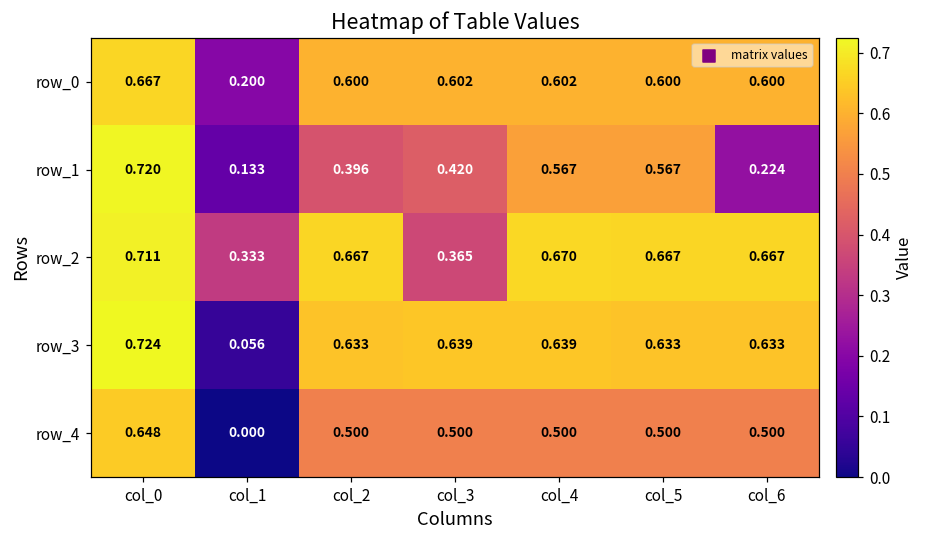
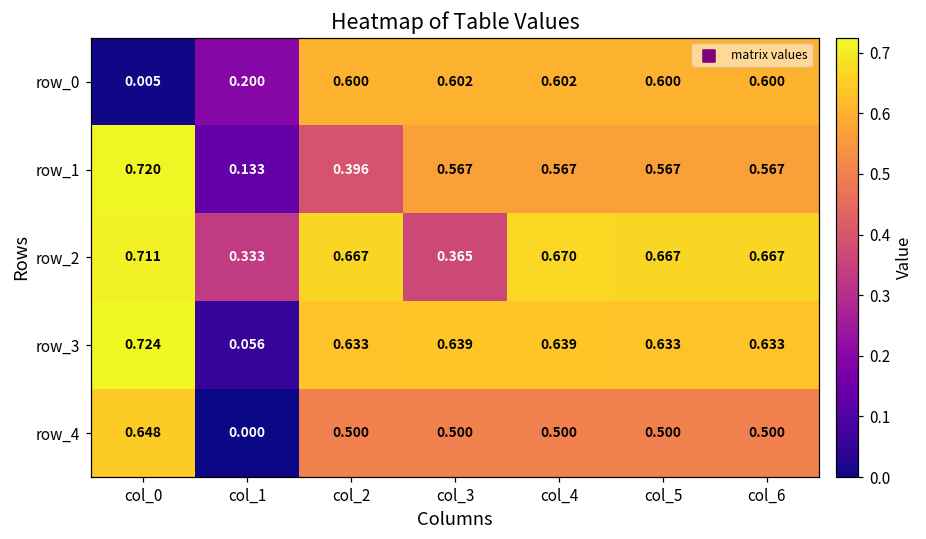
  {
    "row_0": {
-     "col_0": 0.667,
+     "col_0": 0.005,
      "col_1": 0.200,
      "col_2": 0.600,
      "col_3": 0.602,
      "col_4": 0.602,
      "col_5": 0.600,
      "col_6": 0.600
    },
    "row_1": {
      "col_0": 0.720,
      "col_1": 0.133,
      "col_2": 0.396,
-     "col_3": 0.420,
+     "col_3": 0.567,
      "col_4": 0.567,
      "col_5": 0.567,
-     "col_6": 0.224
+     "col_6": 0.567
    },
    "row_2": {
      "col_0": 0.711,
      "col_1": 0.333,
      "col_2": 0.667,
      "col_3": 0.365,
      "col_4": 0.670,
      "col_5": 0.667,
      "col_6": 0.667
    },
    "row_3": {
      "col_0": 0.724,
      "col_1": 0.056,
      "col_2": 0.633,
      "col_3": 0.639,
      "col_4": 0.639,
      "col_5": 0.633,
      "col_6": 0.633
    },
    "row_4": {
      "col_0": 0.648,
      "col_1": 0.000,
      "col_2": 0.500,
      "col_3": 0.500,
      "col_4": 0.500,
      "col_5": 0.500,
      "col_6": 0.500
    }
  }
